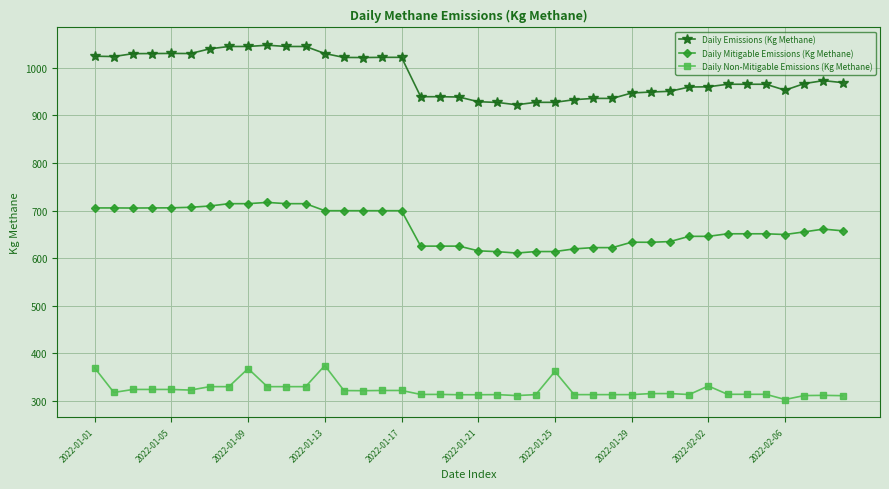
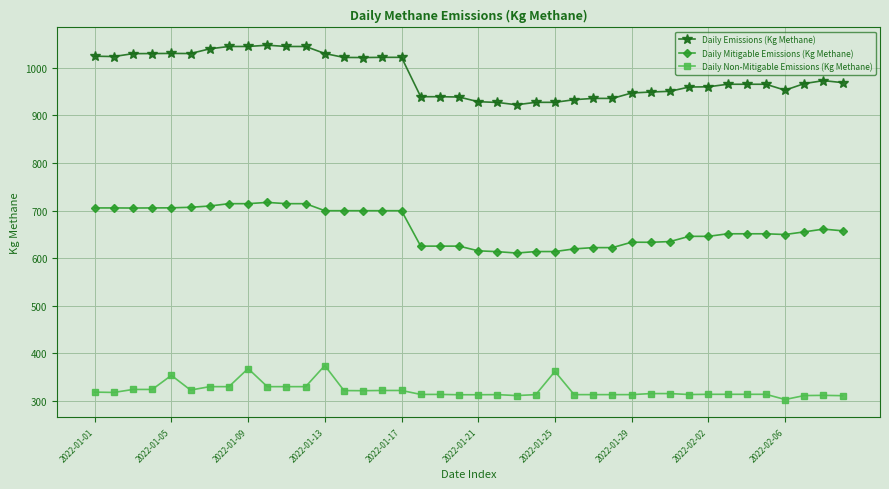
  {
    "Daily Non-Mitigable Emissions (Kg Methane)": {
-     "2022-01-01": 370,
-     "2022-01-05": 320,
+     "2022-01-01": 320,
+     "2022-01-05": 350,
      "2022-01-09": 370,
      "2022-01-13": 370,
      "2022-01-17": 320,
      "2022-01-21": 310,
      "2022-01-25": 360,
      "2022-01-29": 310,
-     "2022-02-02": 330,
+     "2022-02-02": 310,
      "2022-02-06": 300
    }
  }
